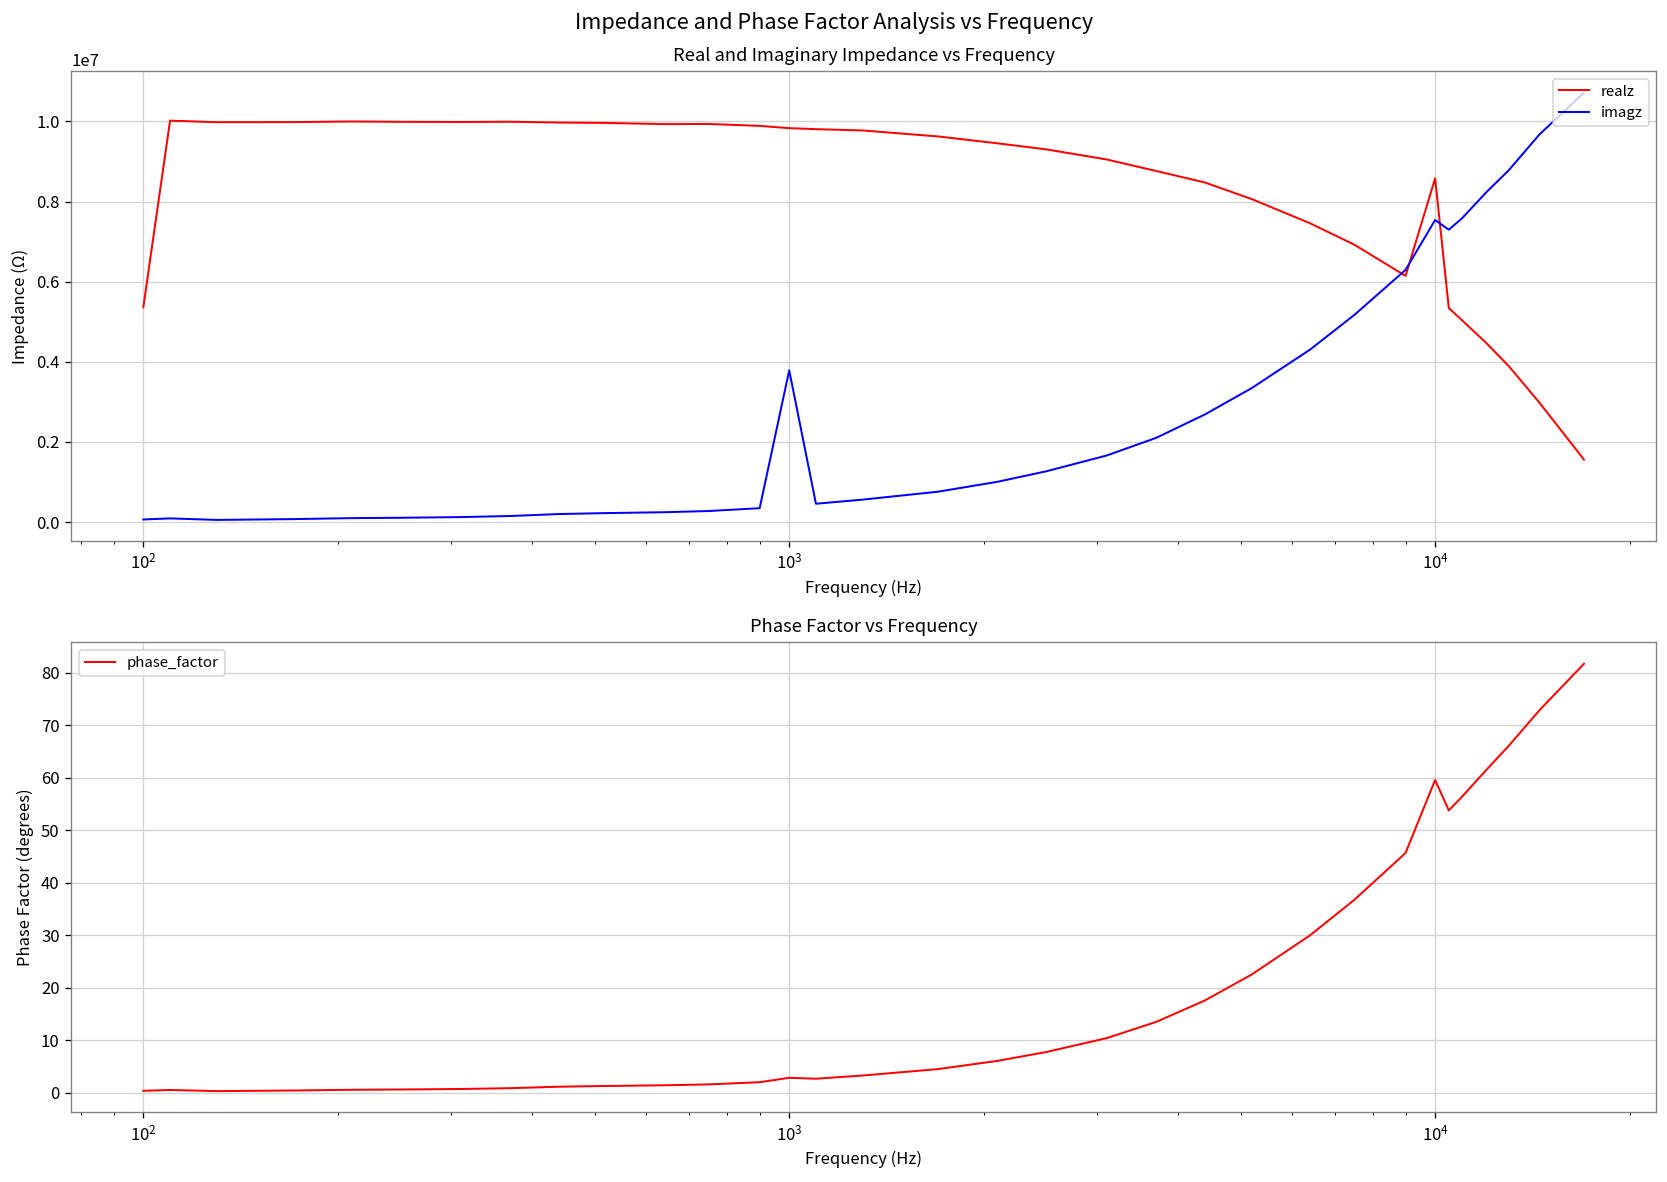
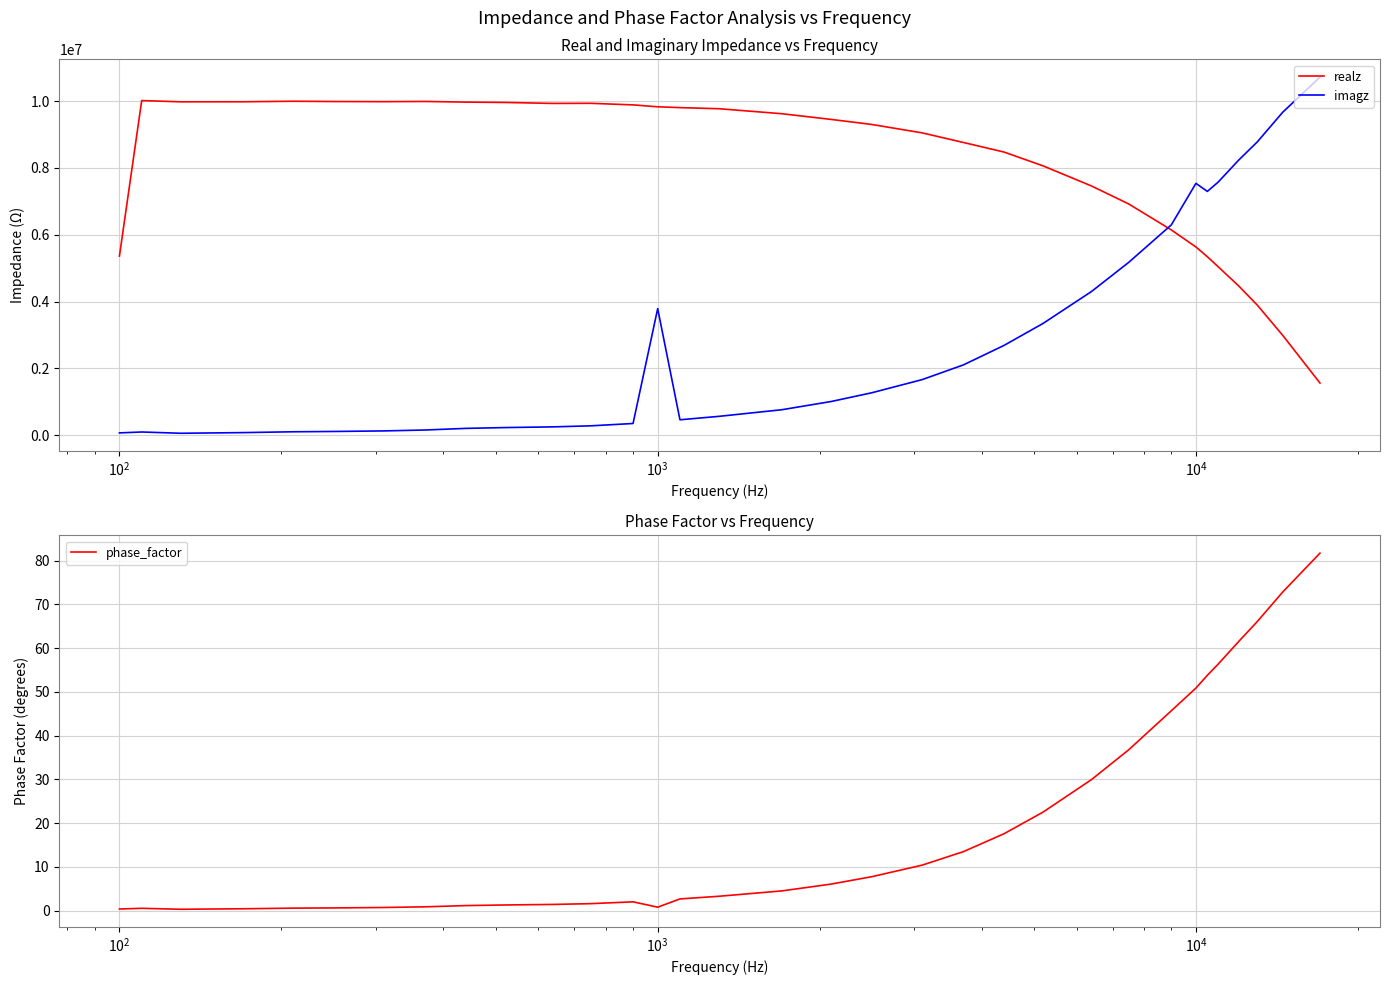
  {
    "Real and Imaginary Impedance vs Frequency": {
      "realz": {
        "10^2": 5400000,
        "10^3": 9800000,
-       "10^4": 8600000
+       "10^4": 5600000
      },
      "imagz": {
        "10^2": 100000,
        "10^3": 3800000,
        "10^4": 7500000
      }
    },
    "Phase Factor vs Frequency": {
      "10^2": 0,
-     "10^3": 3,
-     "10^4": 60
+     "10^3": 1,
+     "10^4": 51
    }
  }
